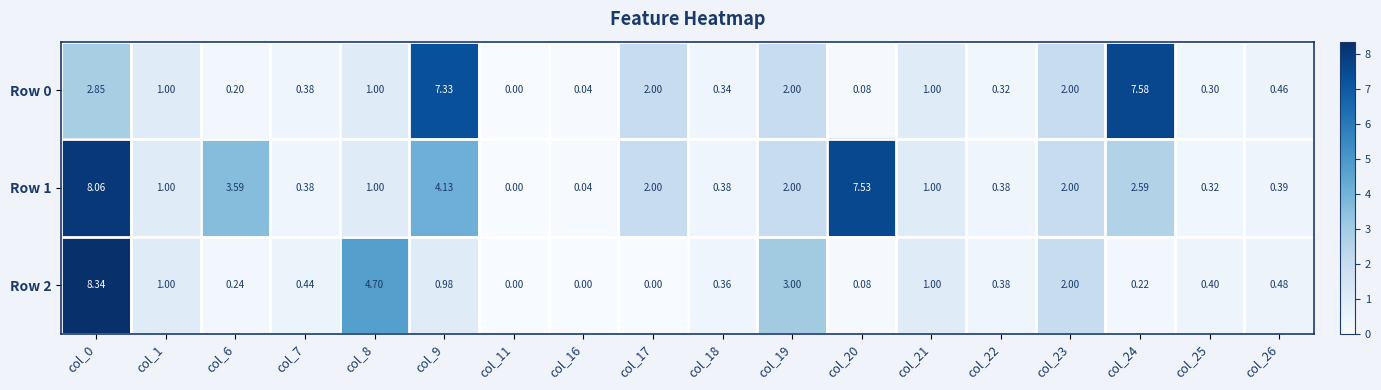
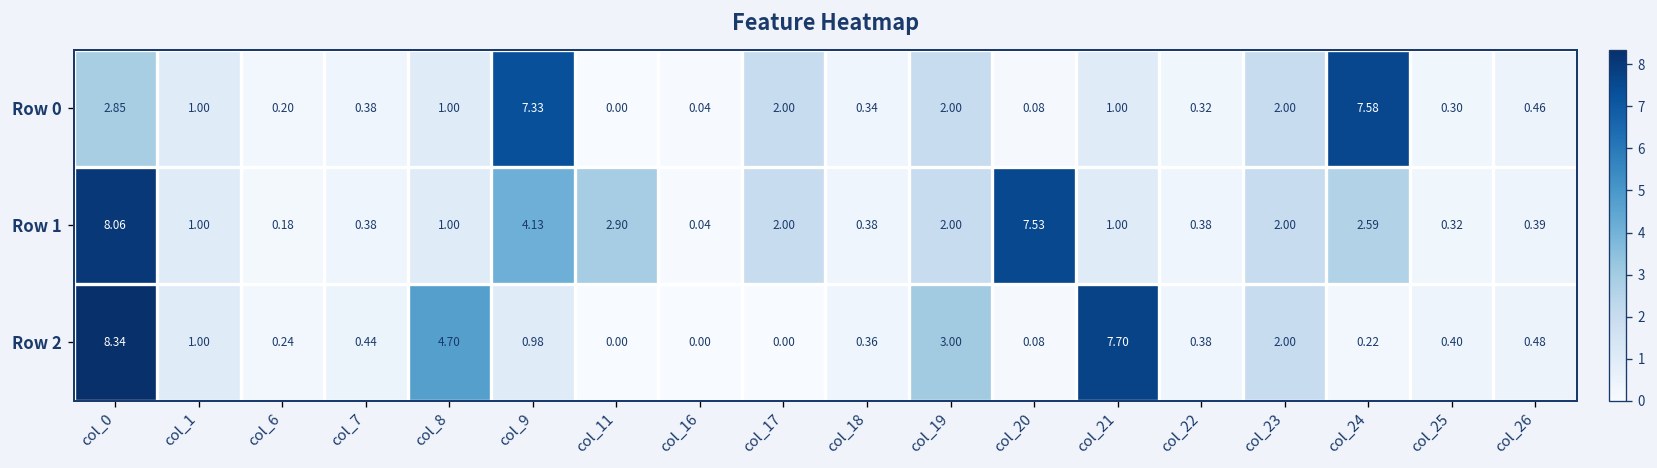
  {
    "Row 0": {
      "col_0": 2.85,
      "col_1": 1.00,
      "col_6": 0.20,
      "col_7": 0.38,
      "col_8": 1.00,
      "col_9": 7.33,
      "col_11": 0.00,
      "col_16": 0.04,
      "col_17": 2.00,
      "col_18": 0.34,
      "col_19": 2.00,
      "col_20": 0.08,
      "col_21": 1.00,
      "col_22": 0.32,
      "col_23": 2.00,
      "col_24": 7.58,
      "col_25": 0.30,
      "col_26": 0.46
    },
    "Row 1": {
      "col_0": 8.06,
      "col_1": 1.00,
-     "col_6": 3.59,
+     "col_6": 0.18,
      "col_7": 0.38,
      "col_8": 1.00,
      "col_9": 4.13,
-     "col_11": 0.00,
+     "col_11": 2.90,
      "col_16": 0.04,
      "col_17": 2.00,
      "col_18": 0.38,
      "col_19": 2.00,
      "col_20": 7.53,
      "col_21": 1.00,
      "col_22": 0.38,
      "col_23": 2.00,
      "col_24": 2.59,
      "col_25": 0.32,
      "col_26": 0.39
    },
    "Row 2": {
      "col_0": 8.34,
      "col_1": 1.00,
      "col_6": 0.24,
      "col_7": 0.44,
      "col_8": 4.70,
      "col_9": 0.98,
      "col_11": 0.00,
      "col_16": 0.00,
      "col_17": 0.00,
      "col_18": 0.36,
      "col_19": 3.00,
      "col_20": 0.08,
-     "col_21": 1.00,
+     "col_21": 7.70,
      "col_22": 0.38,
      "col_23": 2.00,
      "col_24": 0.22,
      "col_25": 0.40,
      "col_26": 0.48
    }
  }
